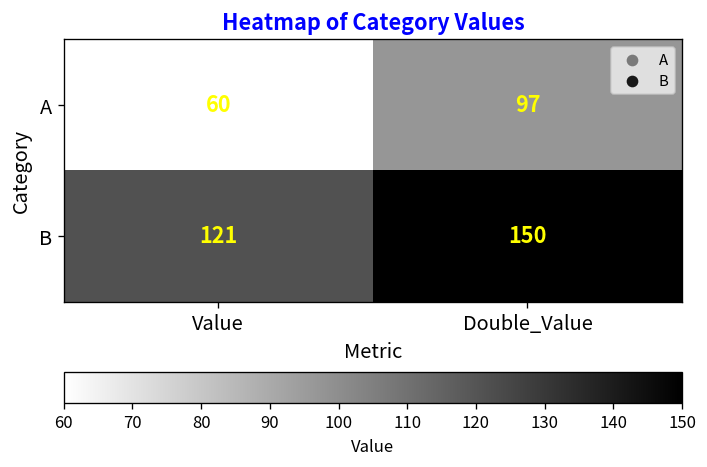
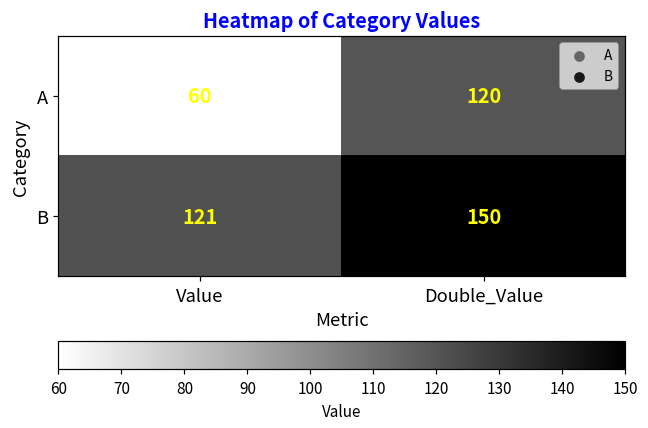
  {
    "A": {
      "Value": 60,
-     "Double_Value": 97
+     "Double_Value": 120
    },
    "B": {
      "Value": 121,
      "Double_Value": 150
    }
  }
